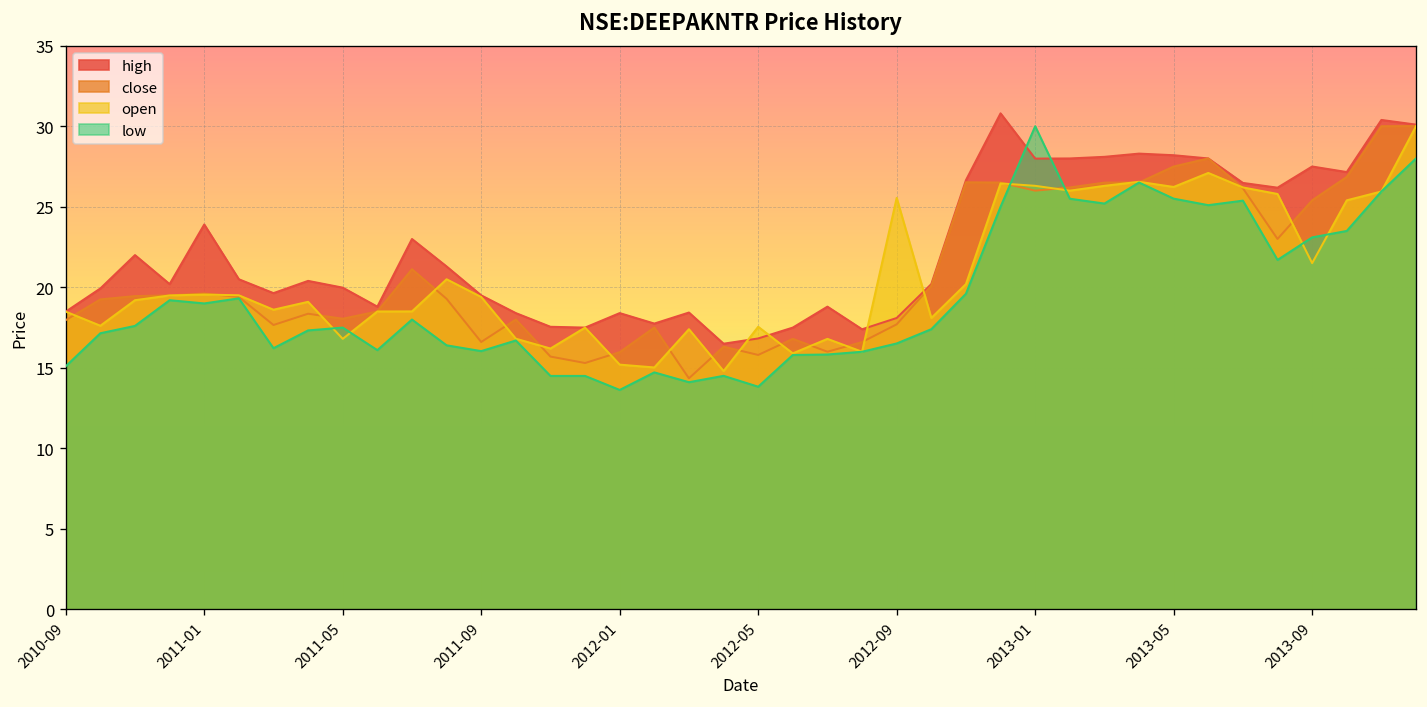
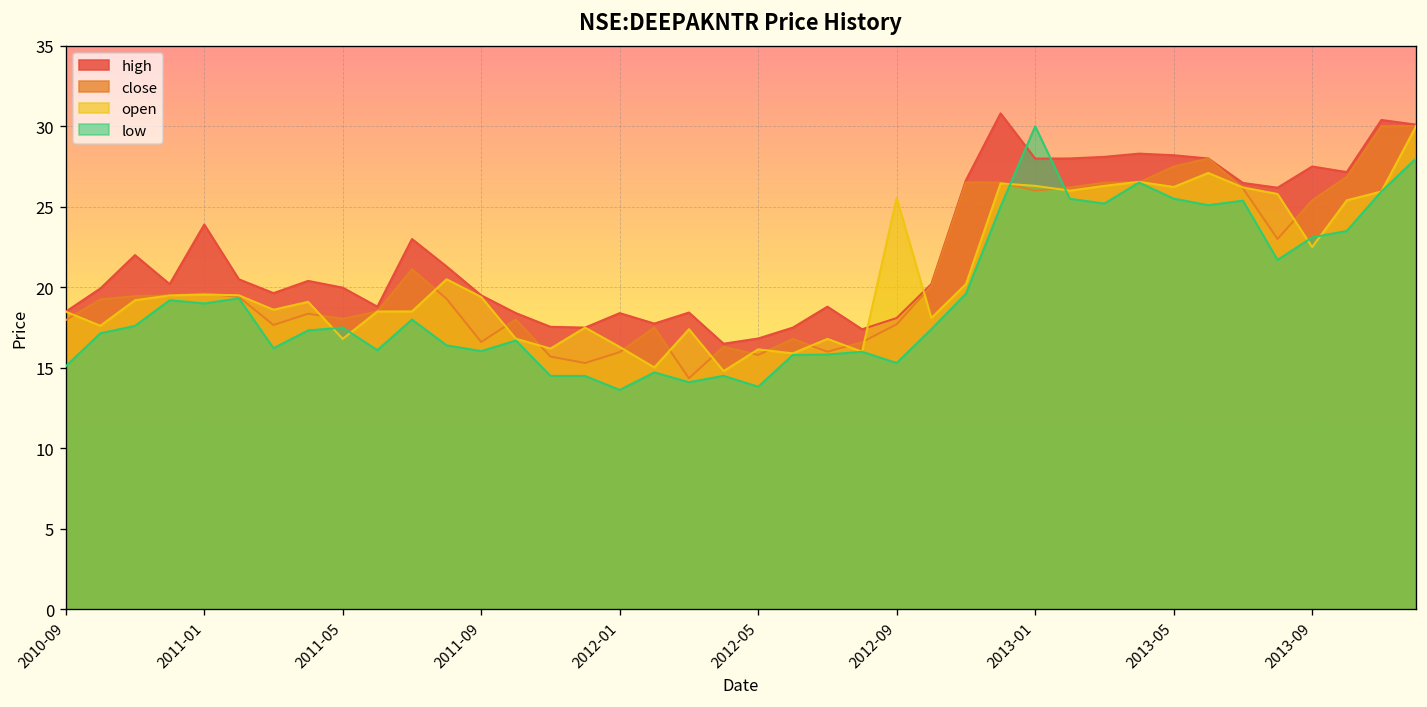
  {
    "open": {
      "2011-05": 16.8,
-     "2012-01": 15.2,
-     "2012-05": 17.6,
+     "2012-01": 16.3,
+     "2012-05": 16.2,
      "2012-09": 25.6,
      "2013-01": 26.3,
      "2013-05": 26.2,
-     "2013-09": 21.5
+     "2013-09": 22.5
    },
    "low": {
      "2010-09": 15.1,
      "2011-01": 19.0,
      "2011-05": 17.5,
      "2011-09": 16.0,
      "2012-01": 13.6,
      "2012-05": 13.8,
-     "2012-09": 16.5,
+     "2012-09": 15.3,
      "2013-01": 30.0,
      "2013-05": 25.5,
      "2013-09": 23.1
    }
  }
